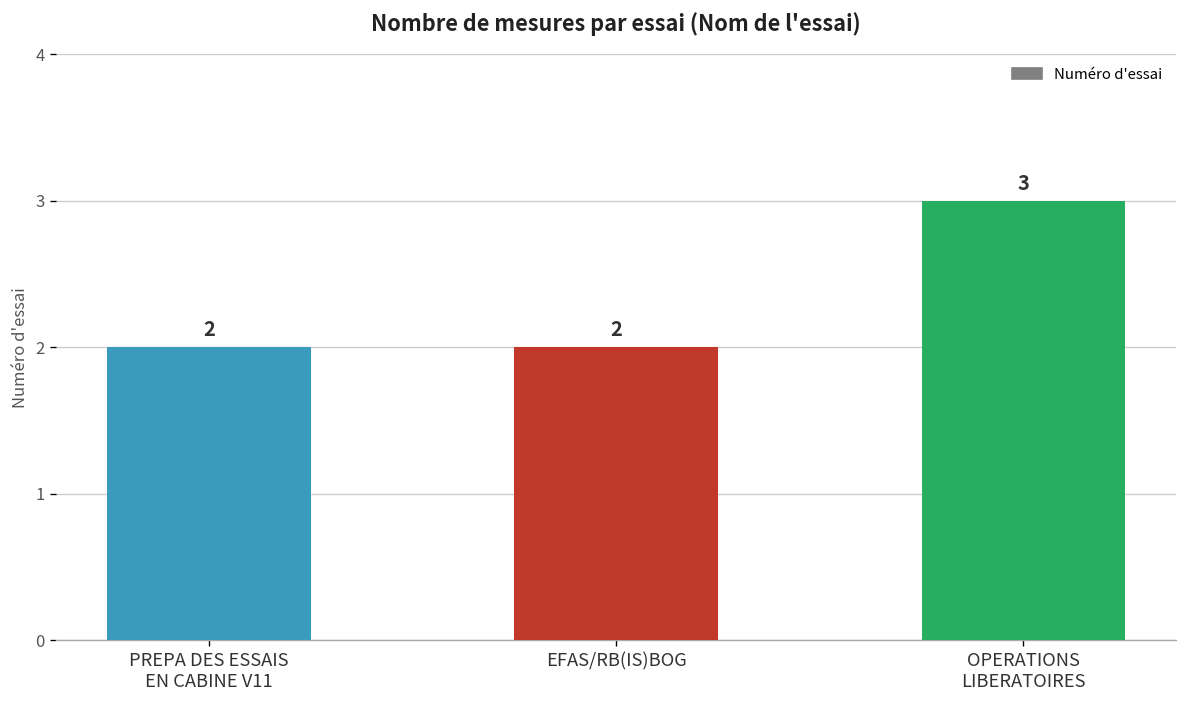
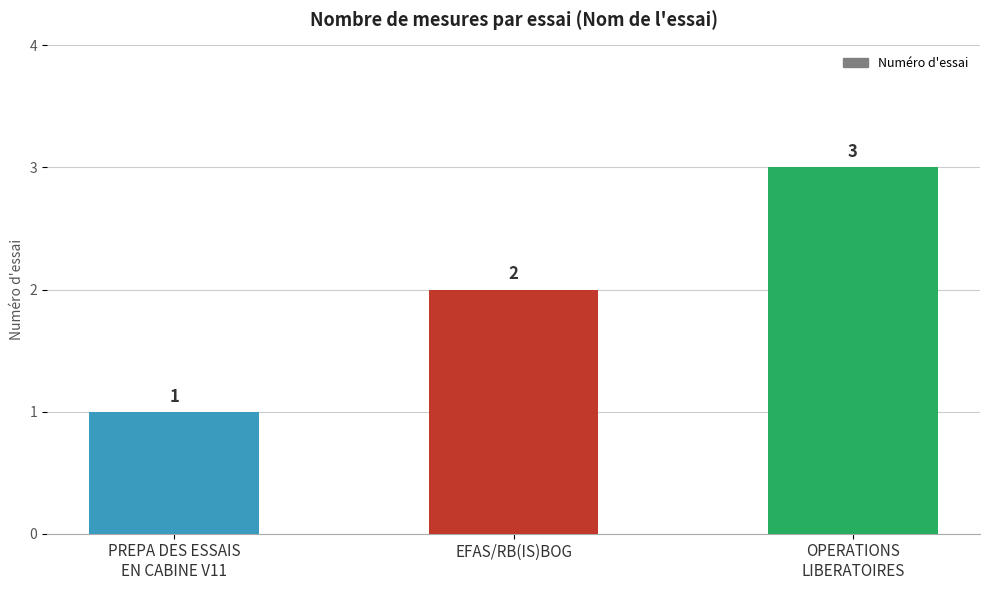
  {
-   "PREPA DES ESSAIS EN CABINE V11": 2,
+   "PREPA DES ESSAIS EN CABINE V11": 1,
    "EFAS/RB(IS)BOG": 2,
    "OPERATIONS LIBERATOIRES": 3
  }
